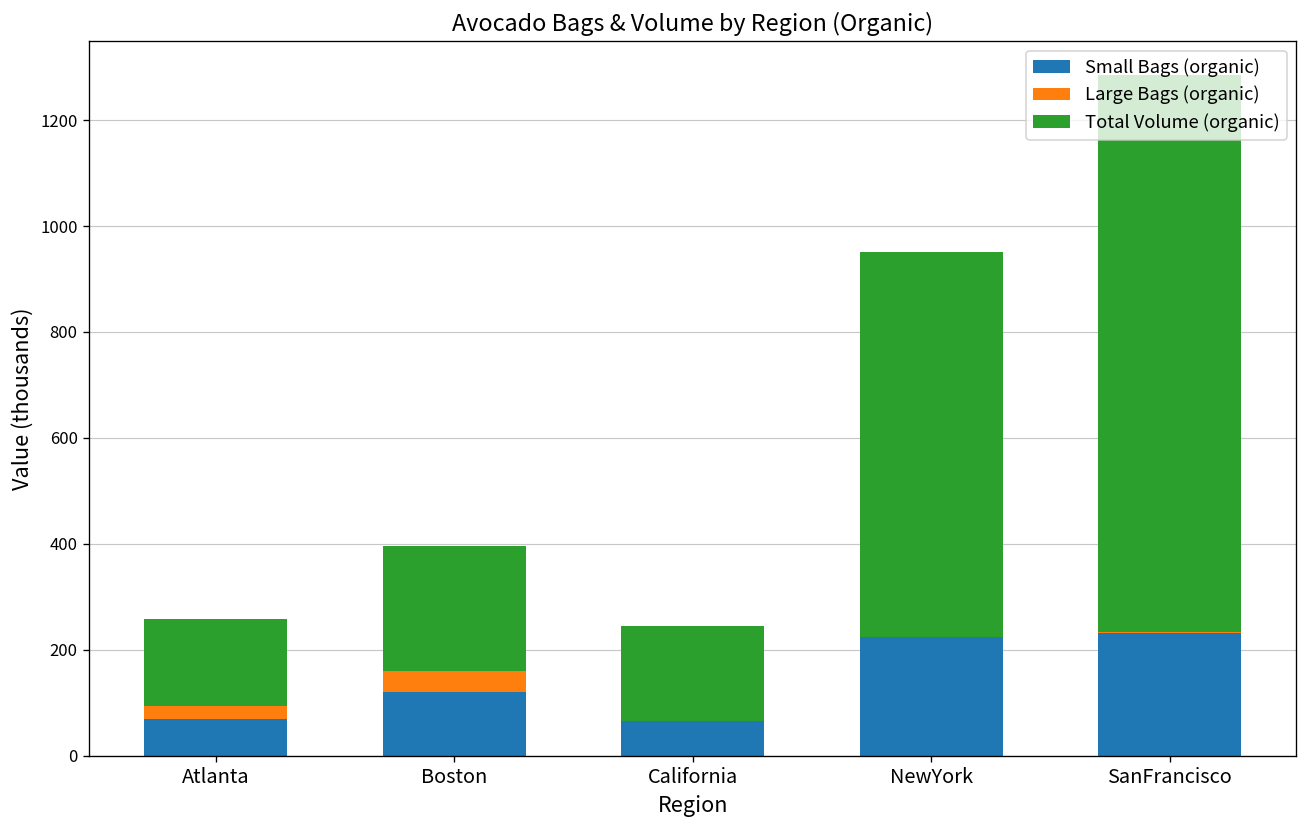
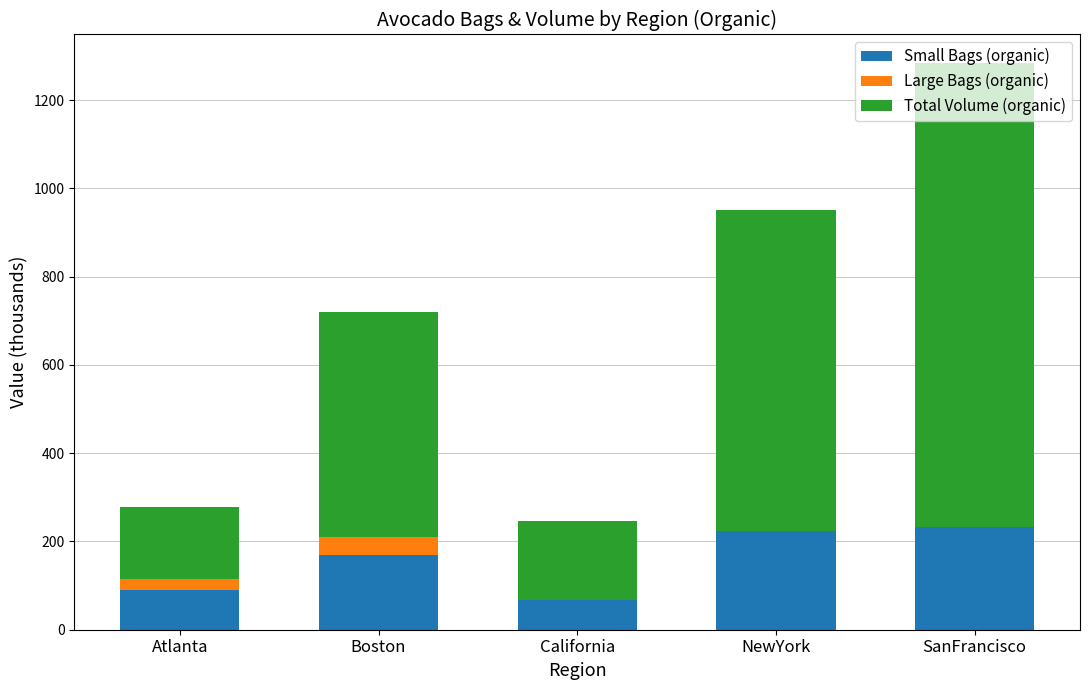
  {
    "Small Bags (organic)": {
-     "Atlanta": 70,
-     "Boston": 120,
+     "Atlanta": 90,
+     "Boston": 170,
      "California": 70,
      "NewYork": 220,
      "SanFrancisco": 230
    },
    "Large Bags (organic)": {
      "Atlanta": 20,
      "Boston": 40
    },
    "Total Volume (organic)": {
      "Atlanta": 170,
-     "Boston": 240,
+     "Boston": 510,
      "California": 180,
      "NewYork": 730
    }
  }
